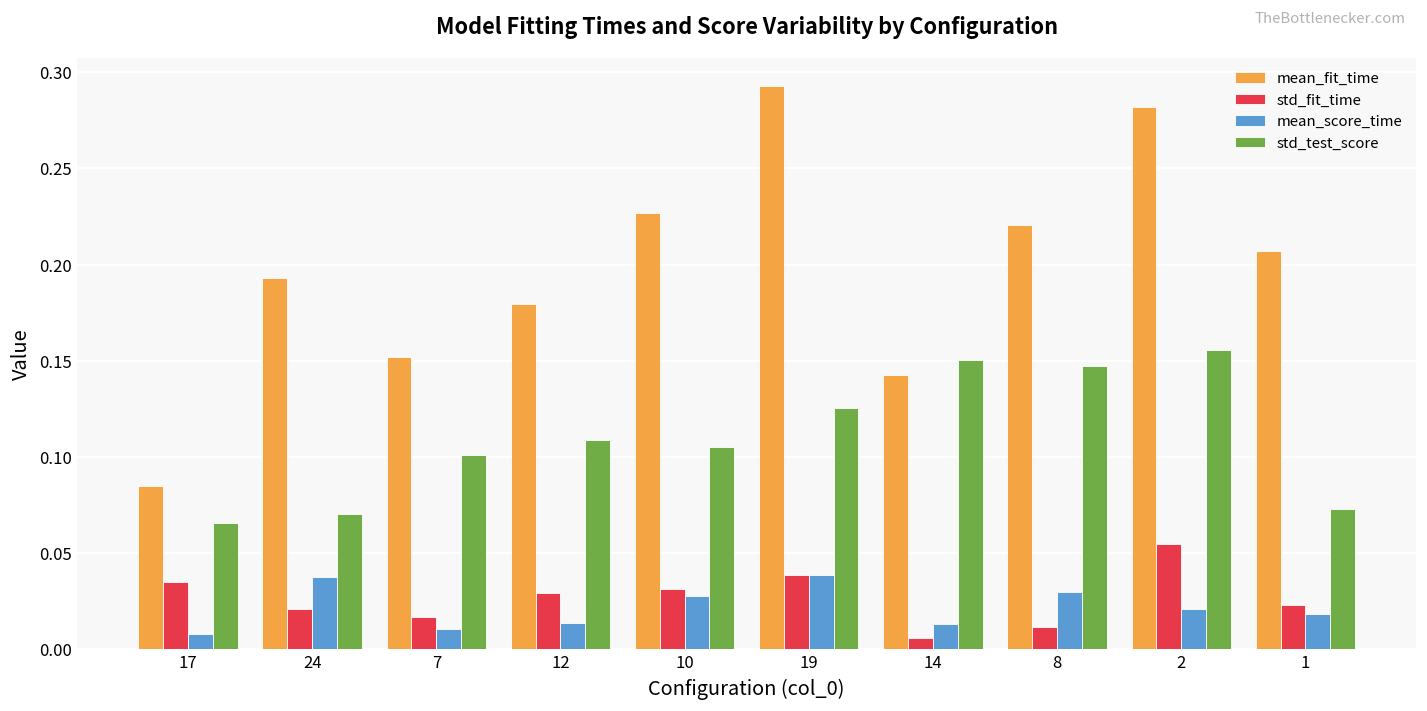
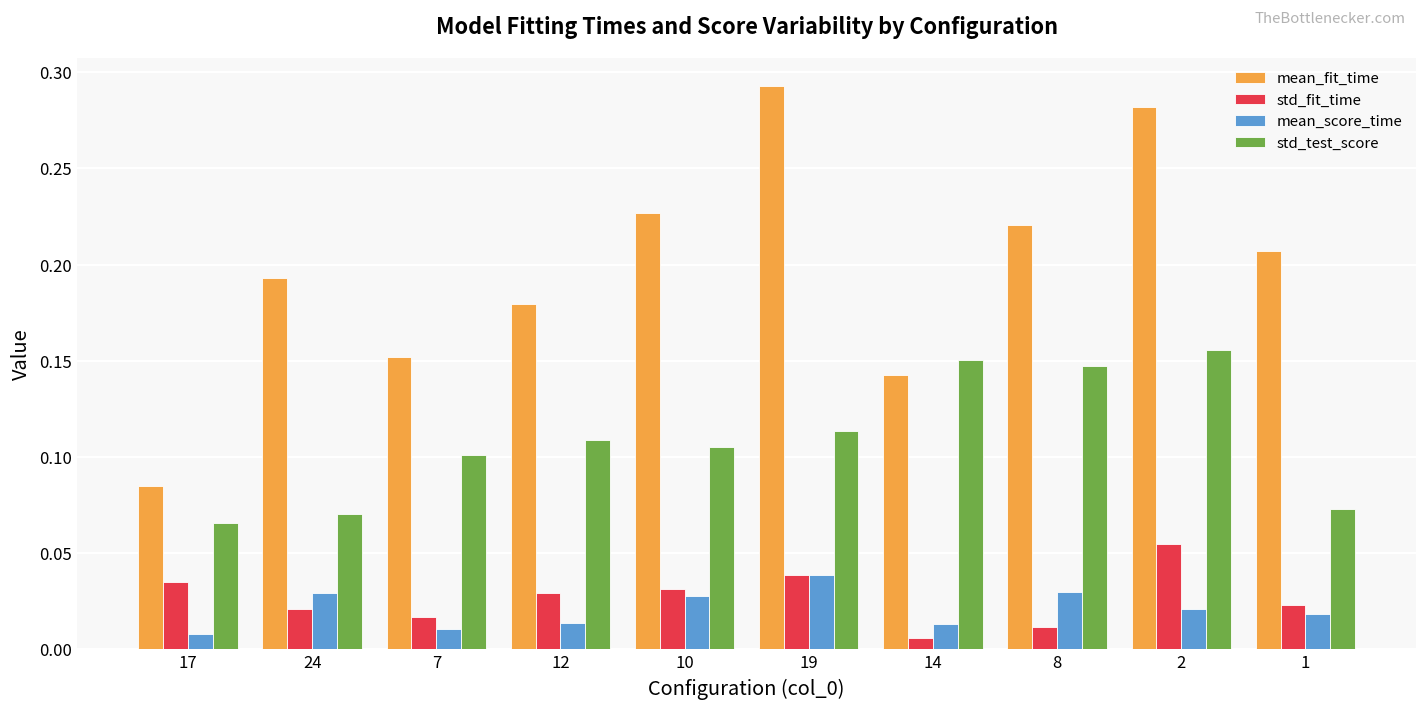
  {
    "mean_fit_time": {
      "17": 0.085,
      "24": 0.193,
      "7": 0.152,
      "12": 0.180,
      "10": 0.227,
      "19": 0.293,
      "14": 0.142,
      "8": 0.220,
      "2": 0.282,
      "1": 0.207
    },
    "std_fit_time": {
      "17": 0.035,
      "24": 0.021,
      "7": 0.017,
      "12": 0.029,
      "10": 0.031,
      "19": 0.038,
      "14": 0.006,
      "8": 0.011,
      "2": 0.055,
      "1": 0.023
    },
    "mean_score_time": {
      "17": 0.008,
-     "24": 0.037,
+     "24": 0.029,
      "7": 0.011,
      "12": 0.013,
      "10": 0.027,
      "19": 0.038,
      "14": 0.013,
      "8": 0.030,
      "2": 0.021,
      "1": 0.018
    },
    "std_test_score": {
      "17": 0.066,
      "24": 0.070,
      "7": 0.101,
      "12": 0.109,
      "10": 0.105,
-     "19": 0.125,
+     "19": 0.113,
      "14": 0.150,
      "8": 0.147,
      "2": 0.156,
      "1": 0.073
    }
  }
